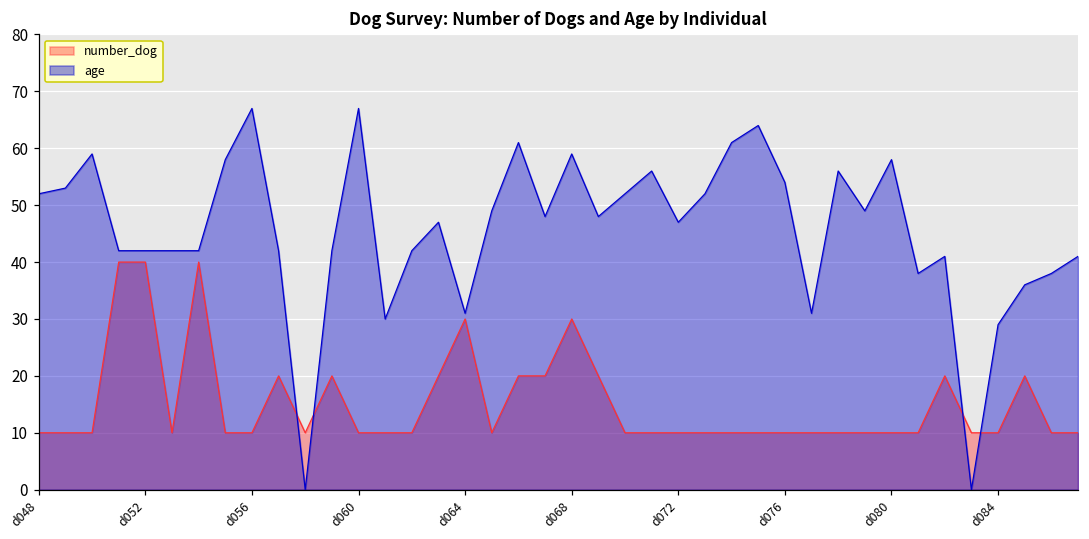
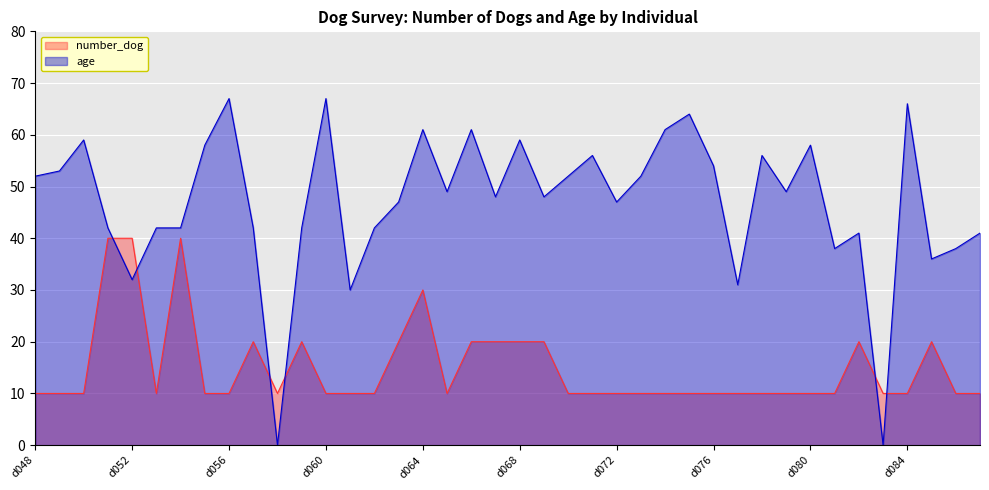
  {
    "number_dog": {
      "d048": 10,
      "d052": 40,
      "d056": 10,
      "d060": 10,
      "d064": 30,
-     "d068": 30,
+     "d068": 20,
      "d072": 10,
      "d076": 10,
      "d080": 10,
      "d084": 10
    },
    "age": {
      "d048": 52,
-     "d052": 42,
+     "d052": 32,
      "d056": 67,
      "d060": 67,
-     "d064": 31,
+     "d064": 61,
      "d068": 59,
      "d072": 47,
      "d076": 54,
      "d080": 58,
-     "d084": 29
+     "d084": 66
    }
  }
